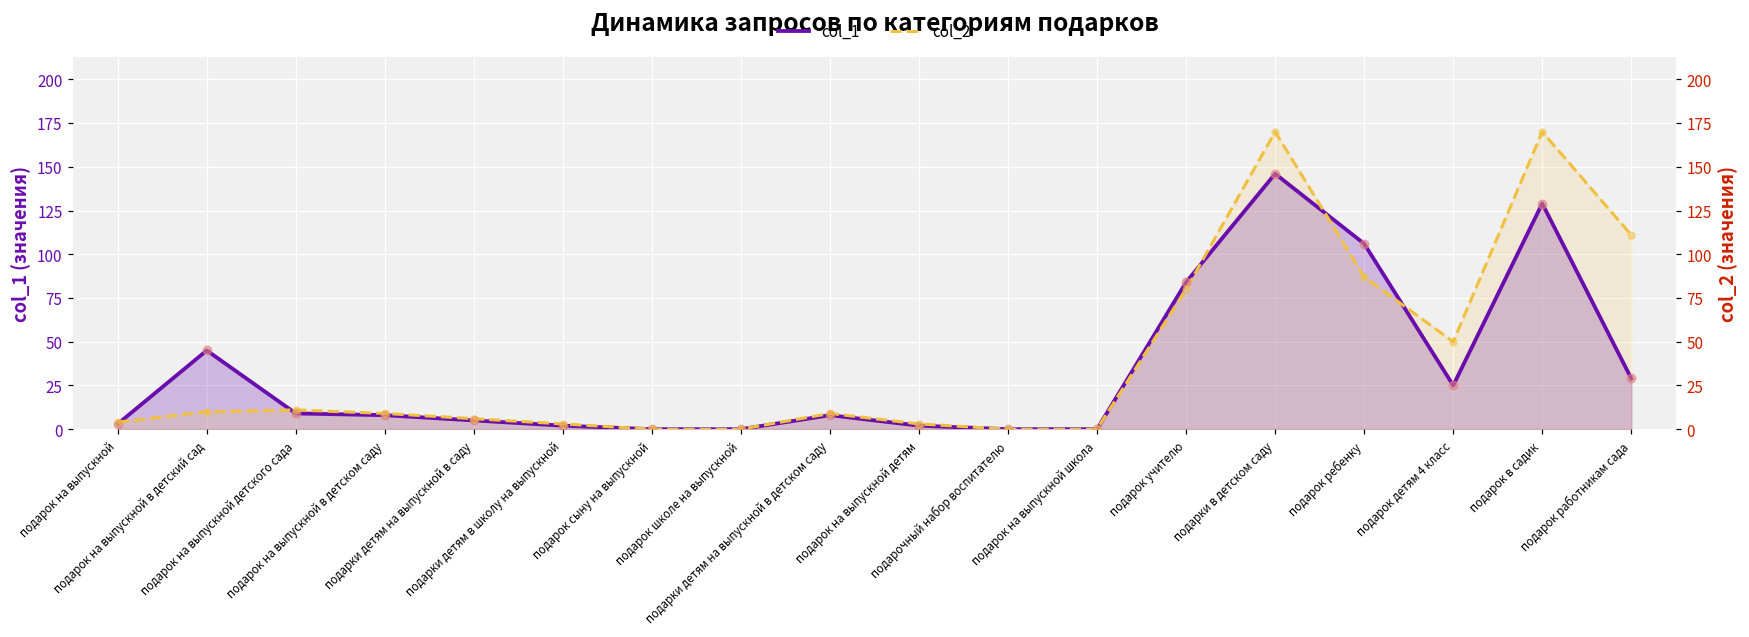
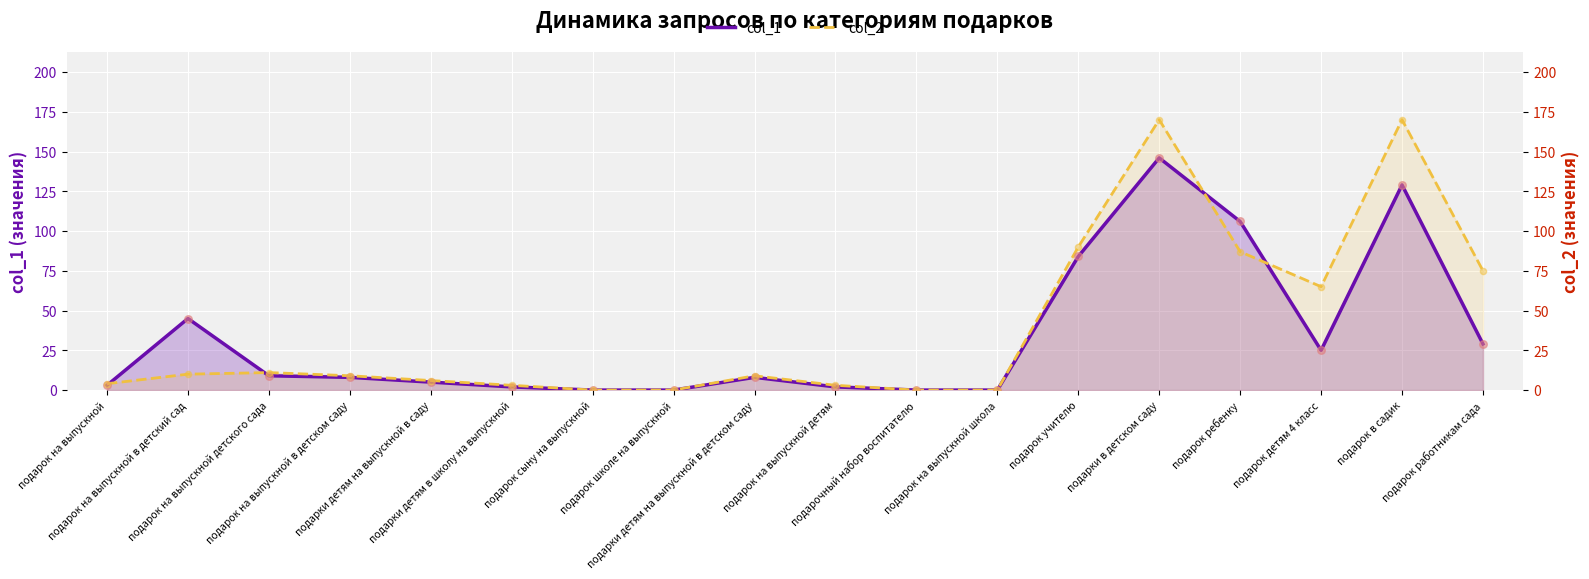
  {
    "col_1": {
      "подарок на выпускной в детский сад": 45,
      "подарок на выпускной детского сада": 9,
      "подарок учителю": 84,
      "подарки в детском саду": 146,
      "подарок ребенку": 106,
      "подарок детям 4 класс": 25,
      "подарок в садик": 129,
      "подарок работникам сада": 29
    },
    "col_2": {
      "подарок на выпускной в детский сад": 10,
      "подарок на выпускной детского сада": 11,
-     "подарок учителю": 80,
+     "подарок учителю": 90,
      "подарки в детском саду": 170,
      "подарок ребенку": 87,
-     "подарок детям 4 класс": 50,
+     "подарок детям 4 класс": 65,
      "подарок в садик": 170,
-     "подарок работникам сада": 111
+     "подарок работникам сада": 75
    }
  }
